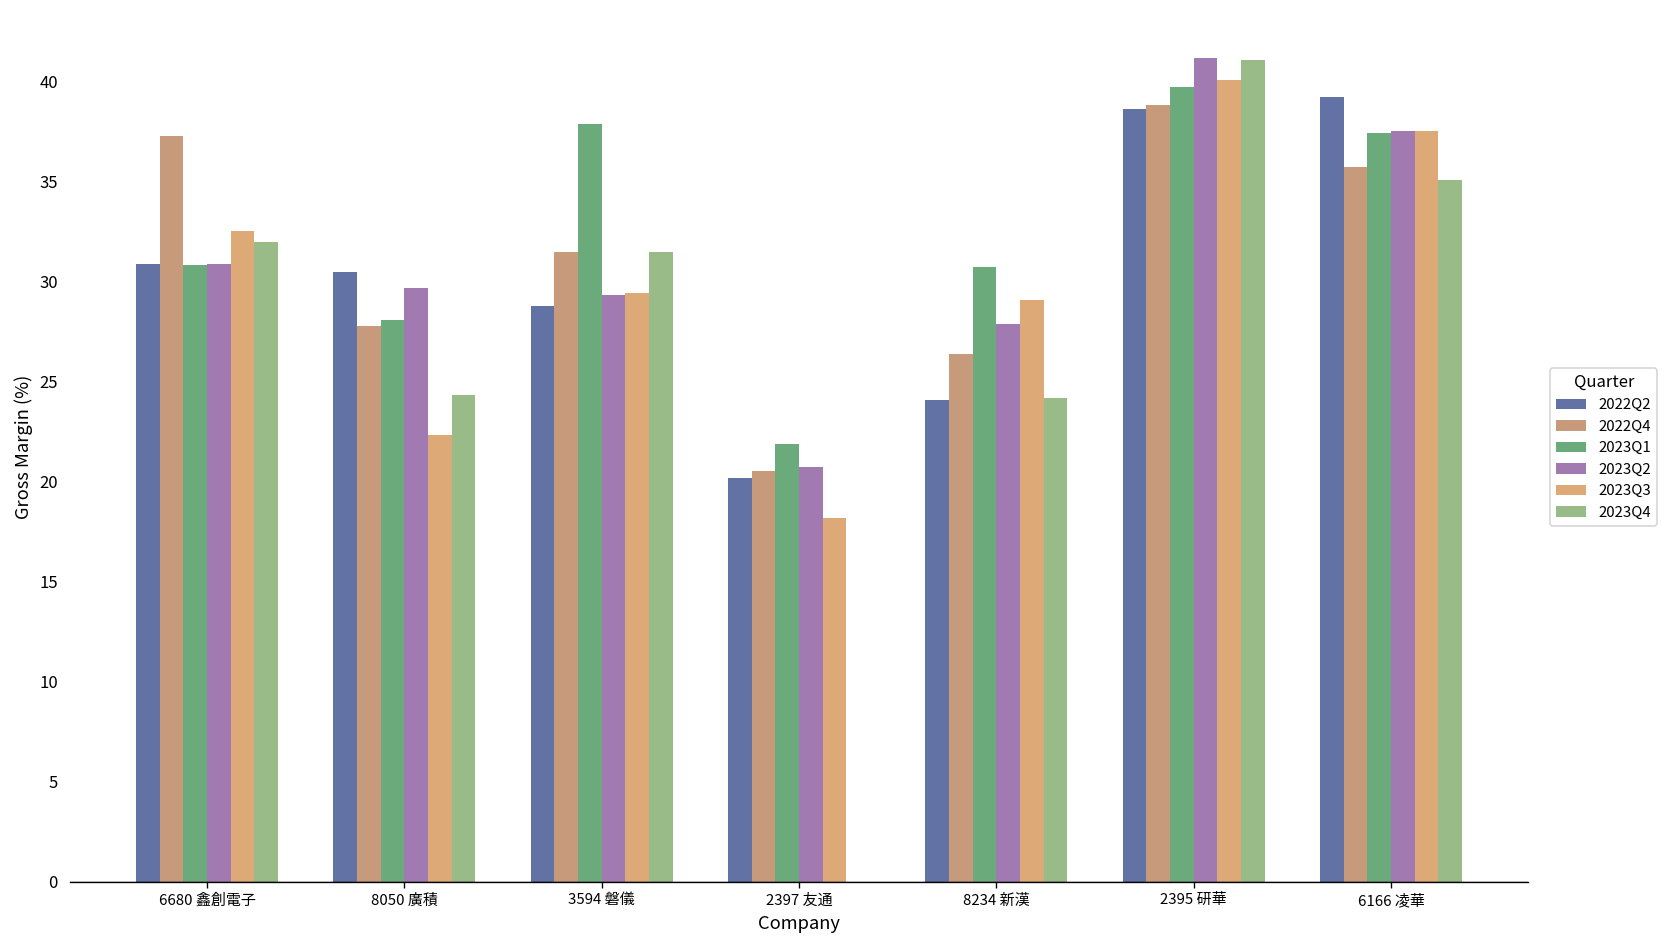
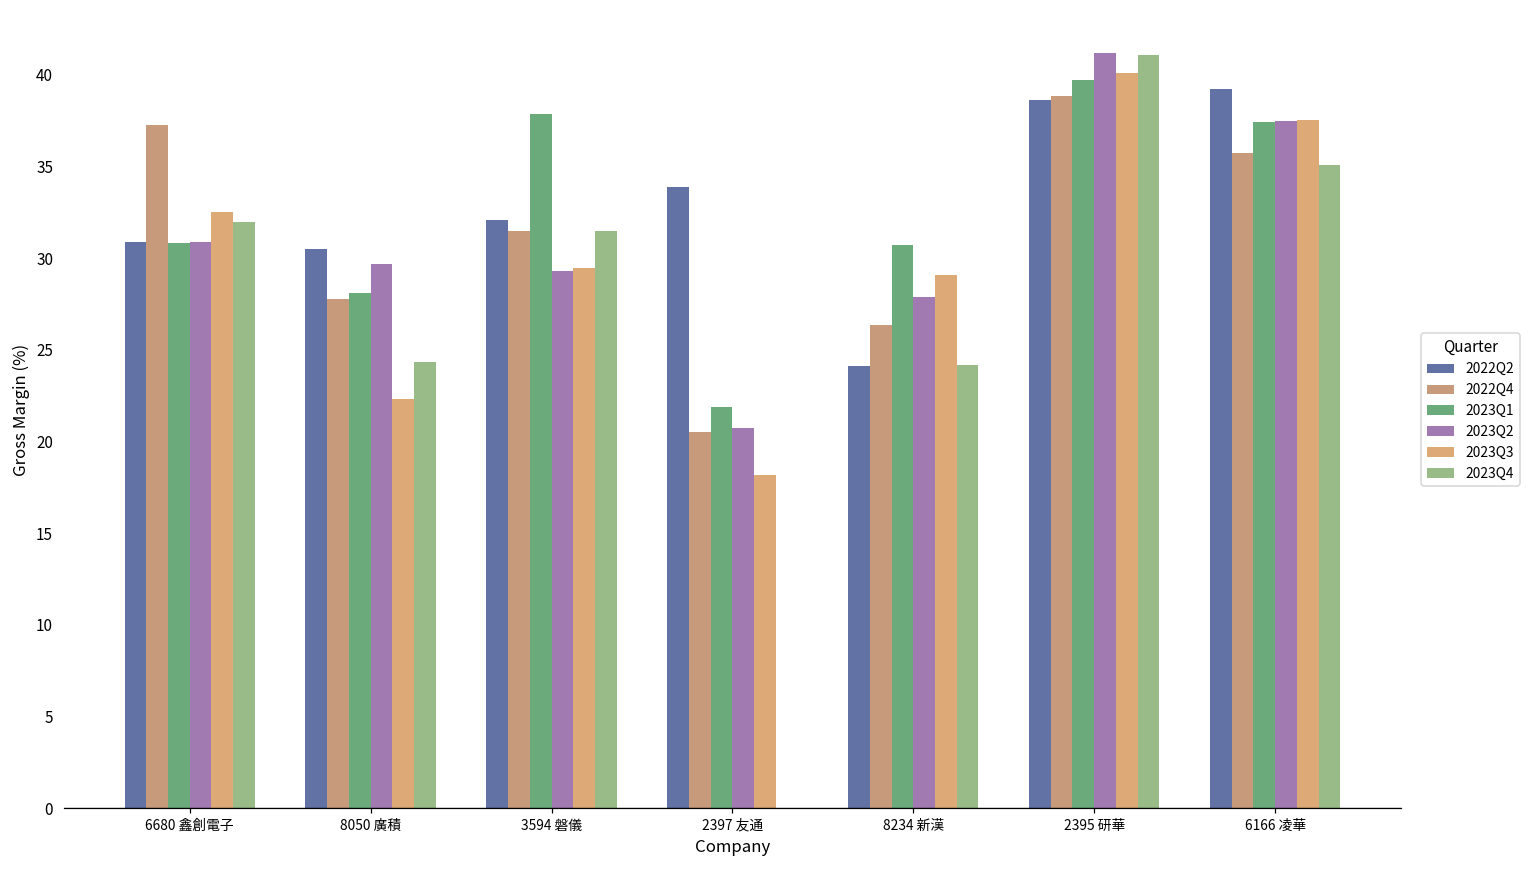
  {
    "2022Q2": {
      "6680 鑫創電子": 30.9,
      "8050 廣積": 30.5,
-     "3594 磐儀": 28.8,
-     "2397 友通": 20.2,
+     "3594 磐儀": 32.1,
+     "2397 友通": 33.9,
      "8234 新漢": 24.1,
      "2395 研華": 38.6,
      "6166 凌華": 39.2
    },
    "2023Q2": {
      "6680 鑫創電子": 30.9,
      "8050 廣積": 29.7,
      "3594 磐儀": 29.3,
      "2397 友通": 20.7,
      "8234 新漢": 27.9,
      "2395 研華": 41.2,
      "6166 凌華": 37.5
    }
  }
